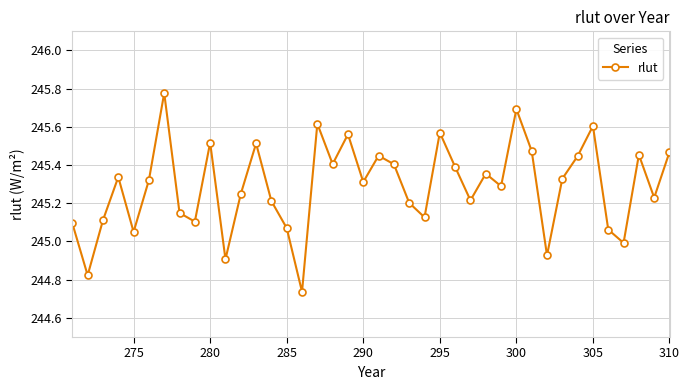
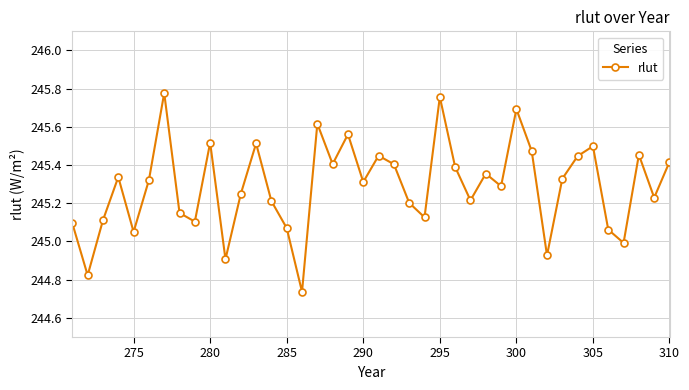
  {
    "275": 245.05,
    "280": 245.52,
    "285": 245.07,
    "290": 245.31,
-   "295": 245.57,
+   "295": 245.76,
    "300": 245.69,
-   "305": 245.60,
-   "310": 245.47
+   "305": 245.50,
+   "310": 245.42
  }
